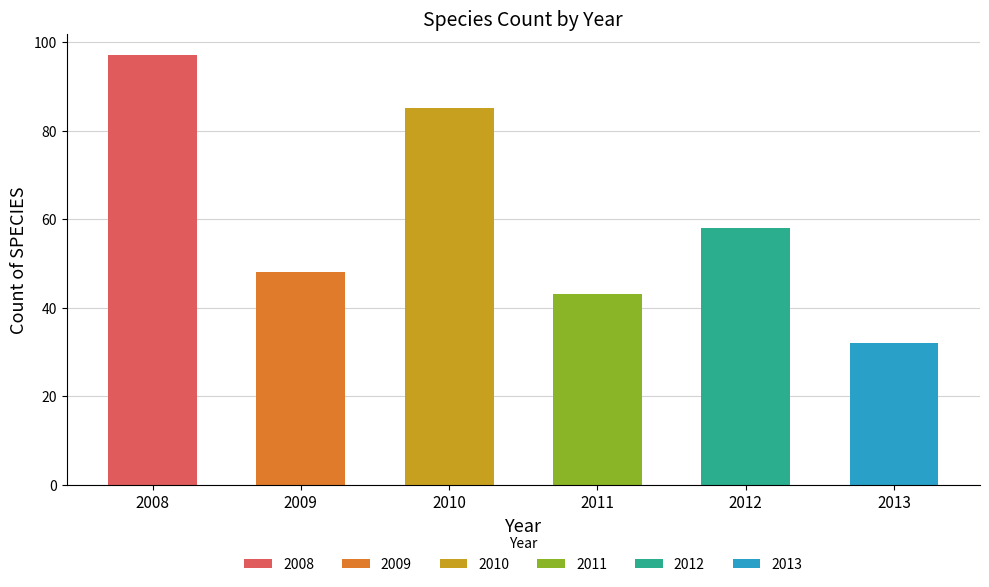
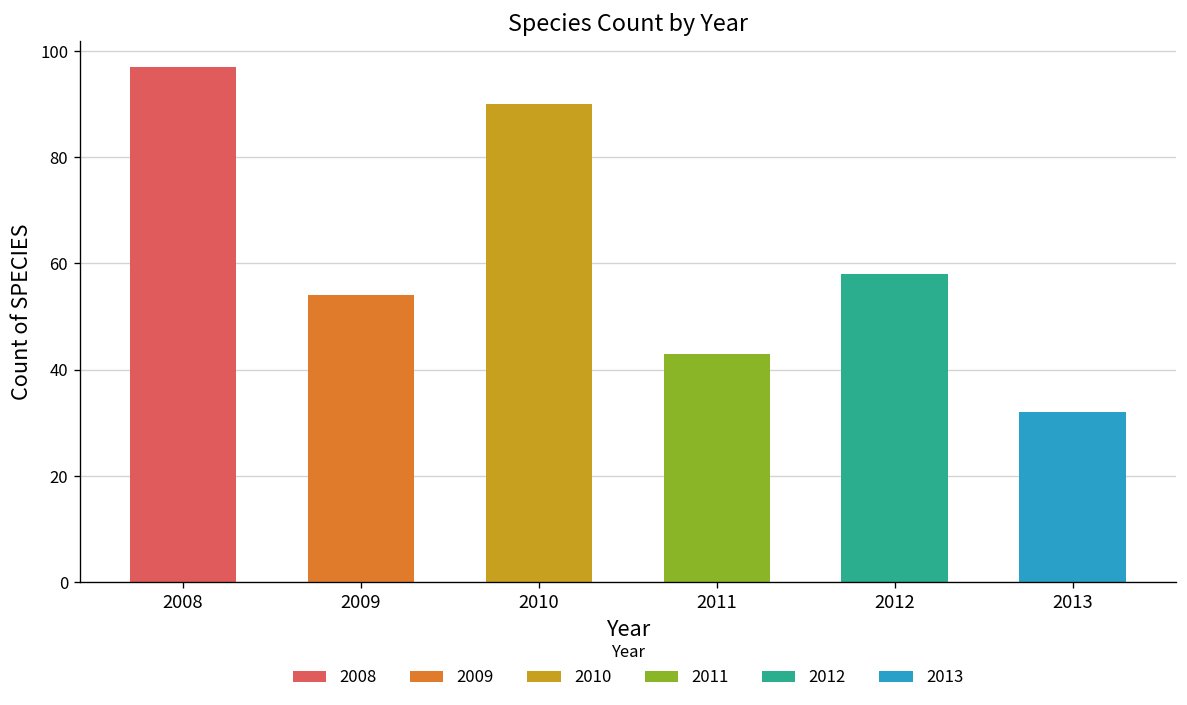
  {
    "2008": 97,
-   "2009": 48,
-   "2010": 85,
+   "2009": 54,
+   "2010": 90,
    "2011": 43,
    "2012": 58,
    "2013": 32
  }
